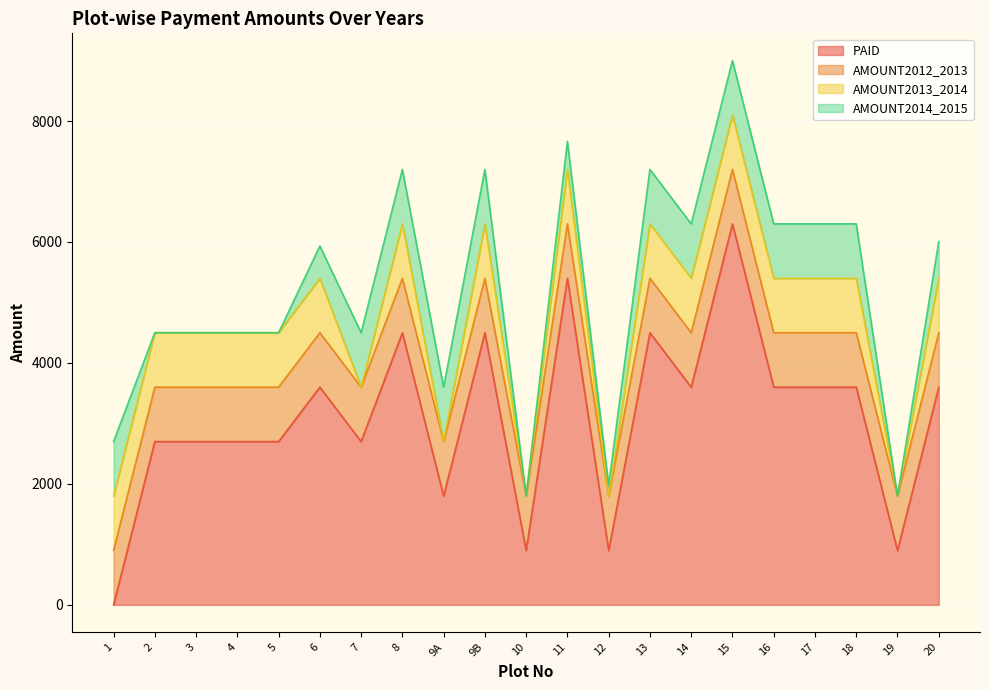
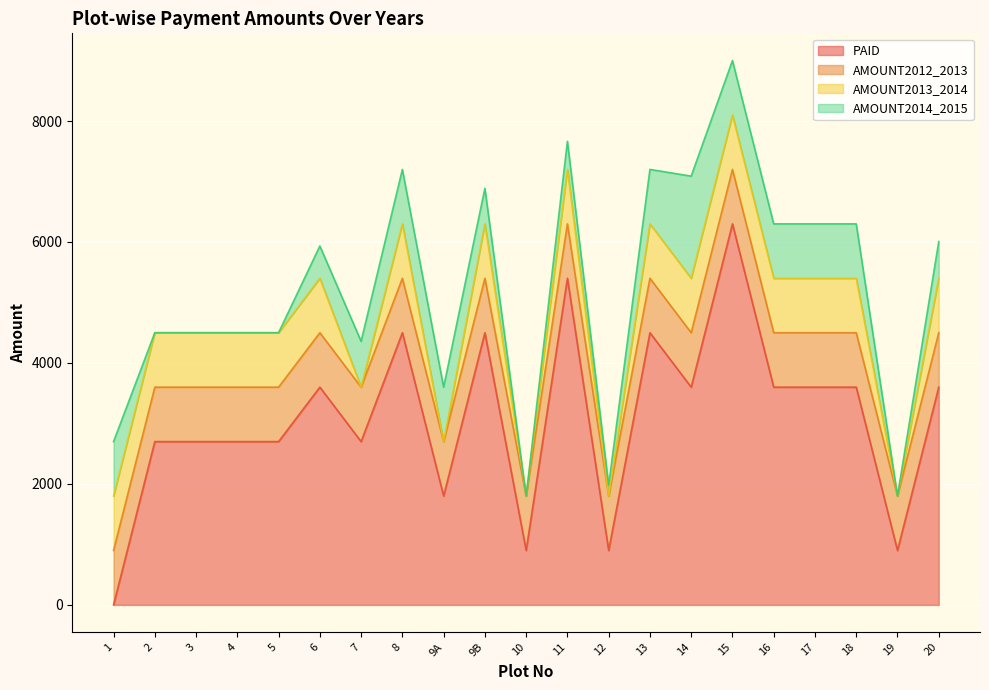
  {
    "AMOUNT2014_2015": {
      "1": 900,
      "6": 500,
-     "7": 900,
+     "7": 800,
      "8": 900,
      "9A": 900,
-     "9B": 900,
+     "9B": 600,
      "11": 500,
      "12": 200,
      "13": 900,
-     "14": 900,
+     "14": 1700,
      "15": 900,
      "16": 900,
      "17": 900,
      "18": 900,
      "20": 600
    }
  }
